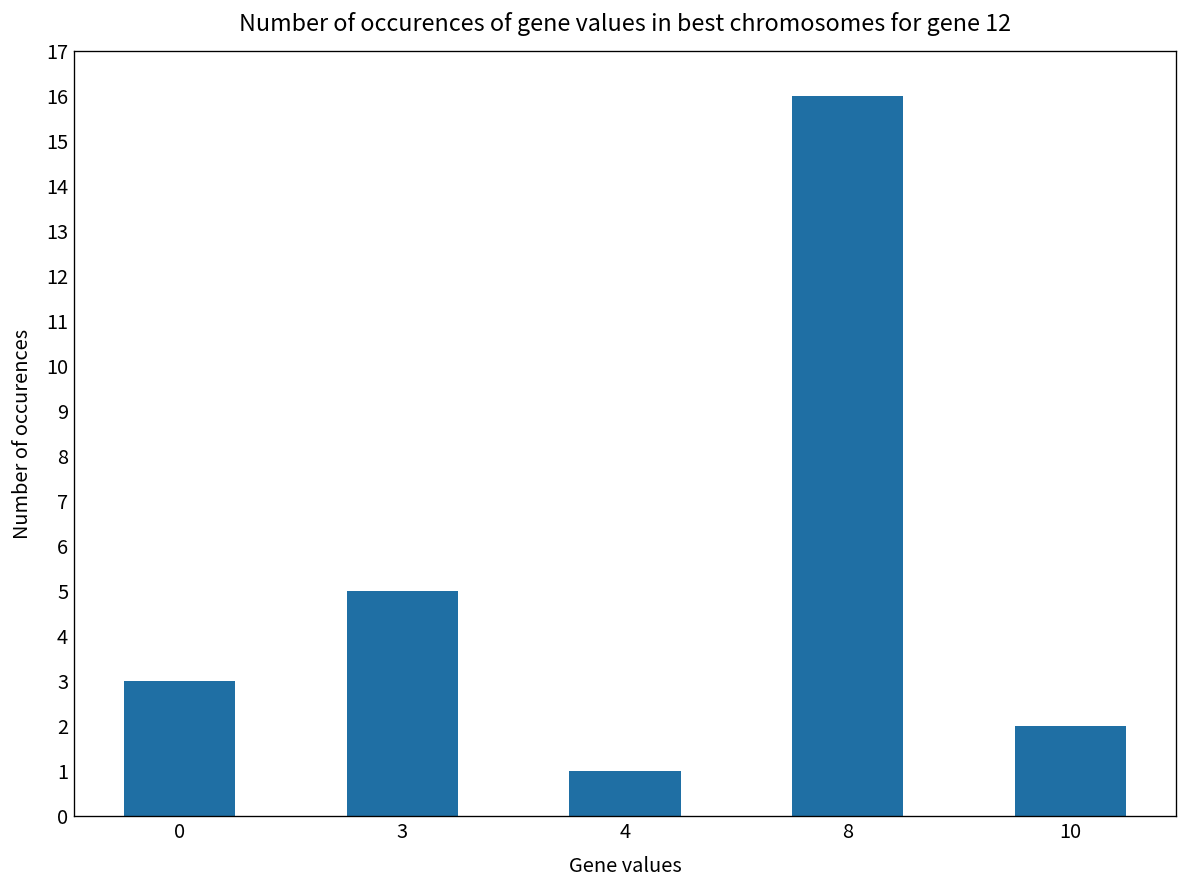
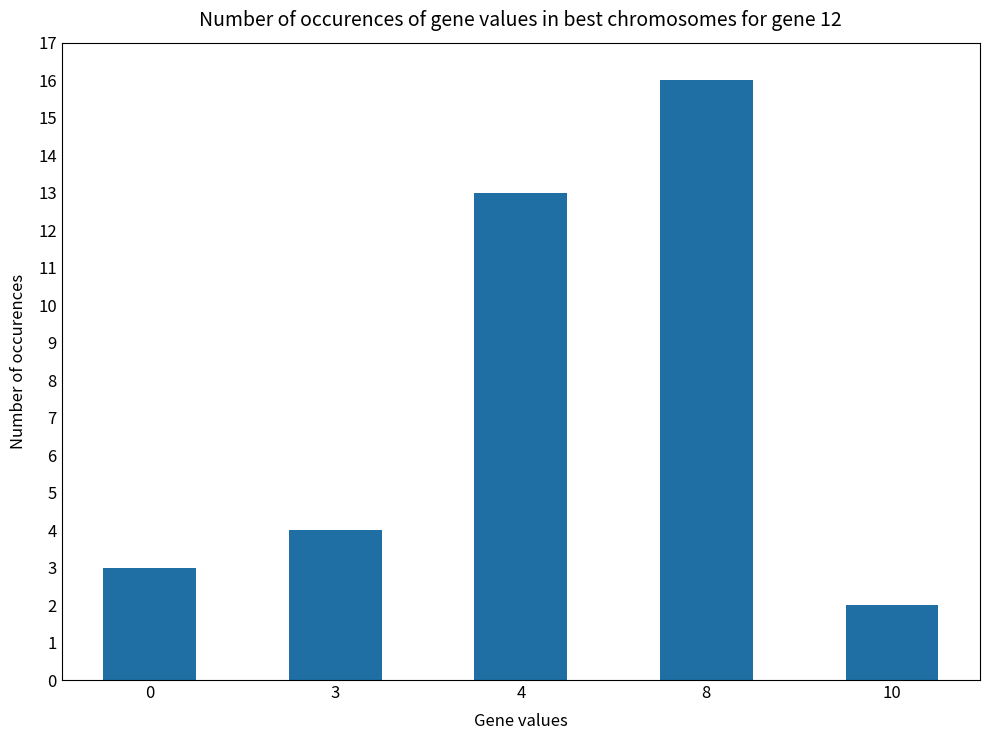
  {
    "0": 3,
-   "3": 5,
-   "4": 1,
+   "3": 4,
+   "4": 13,
    "8": 16,
    "10": 2
  }
